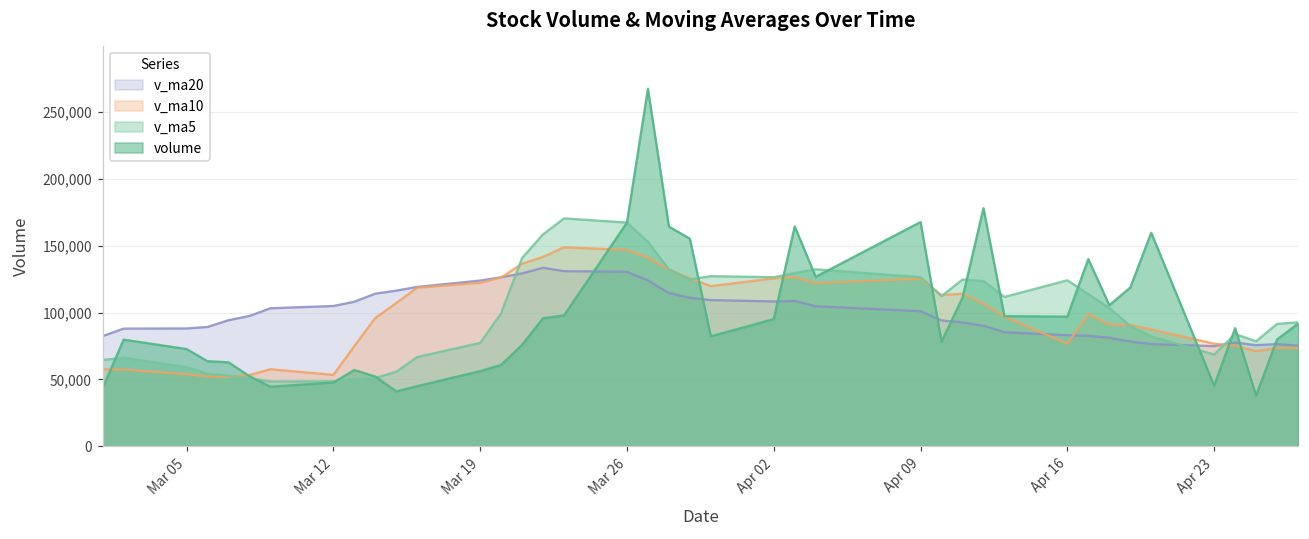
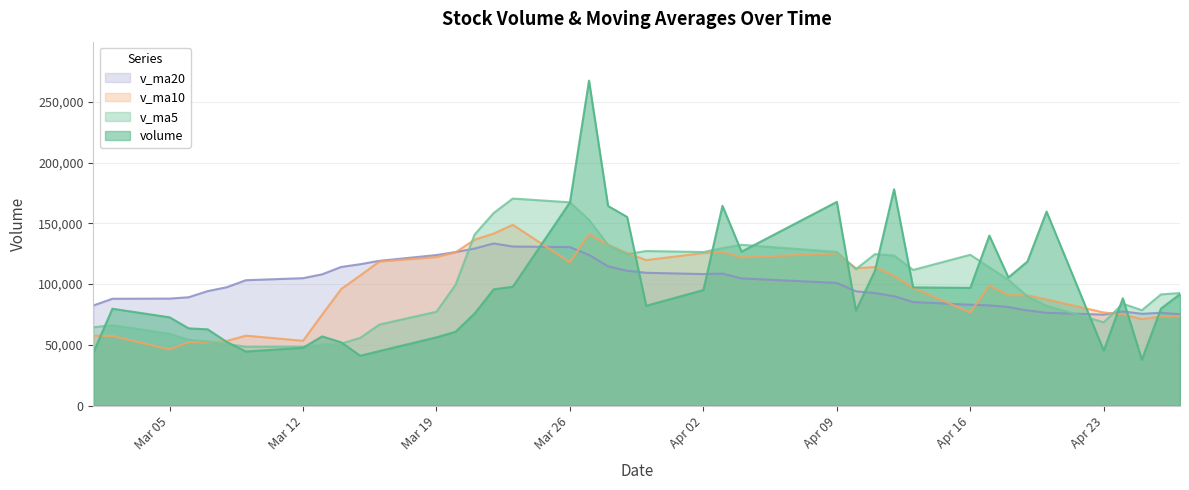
  {
    "v_ma10": {
-     "Mar 05": "54,000",
+     "Mar 05": "46,000",
      "Mar 12": "53,000",
-     "Mar 26": "147,000",
+     "Mar 26": "118,000",
      "Apr 16": "77,000"
    }
  }
